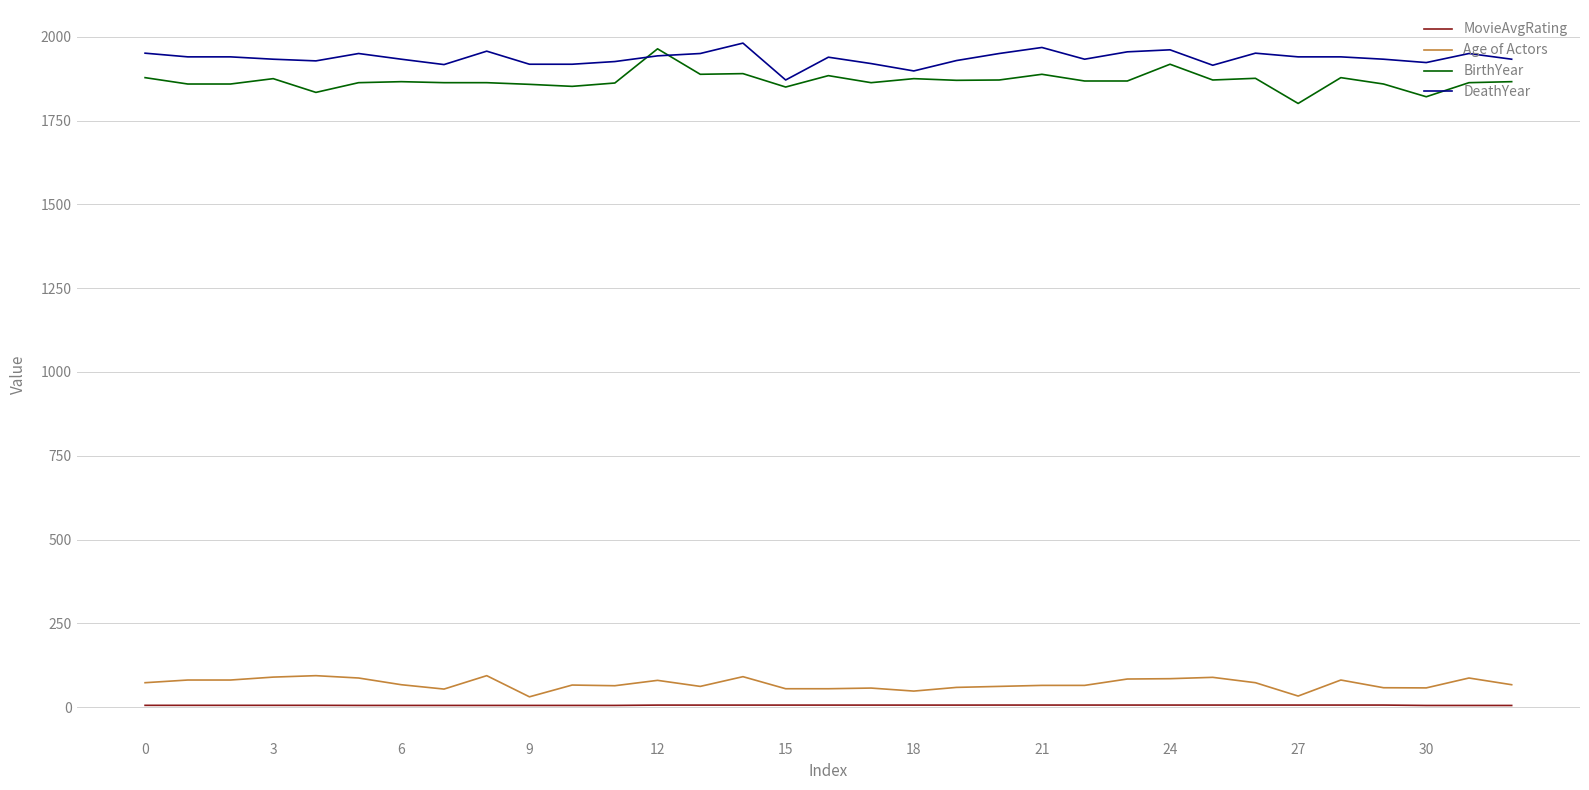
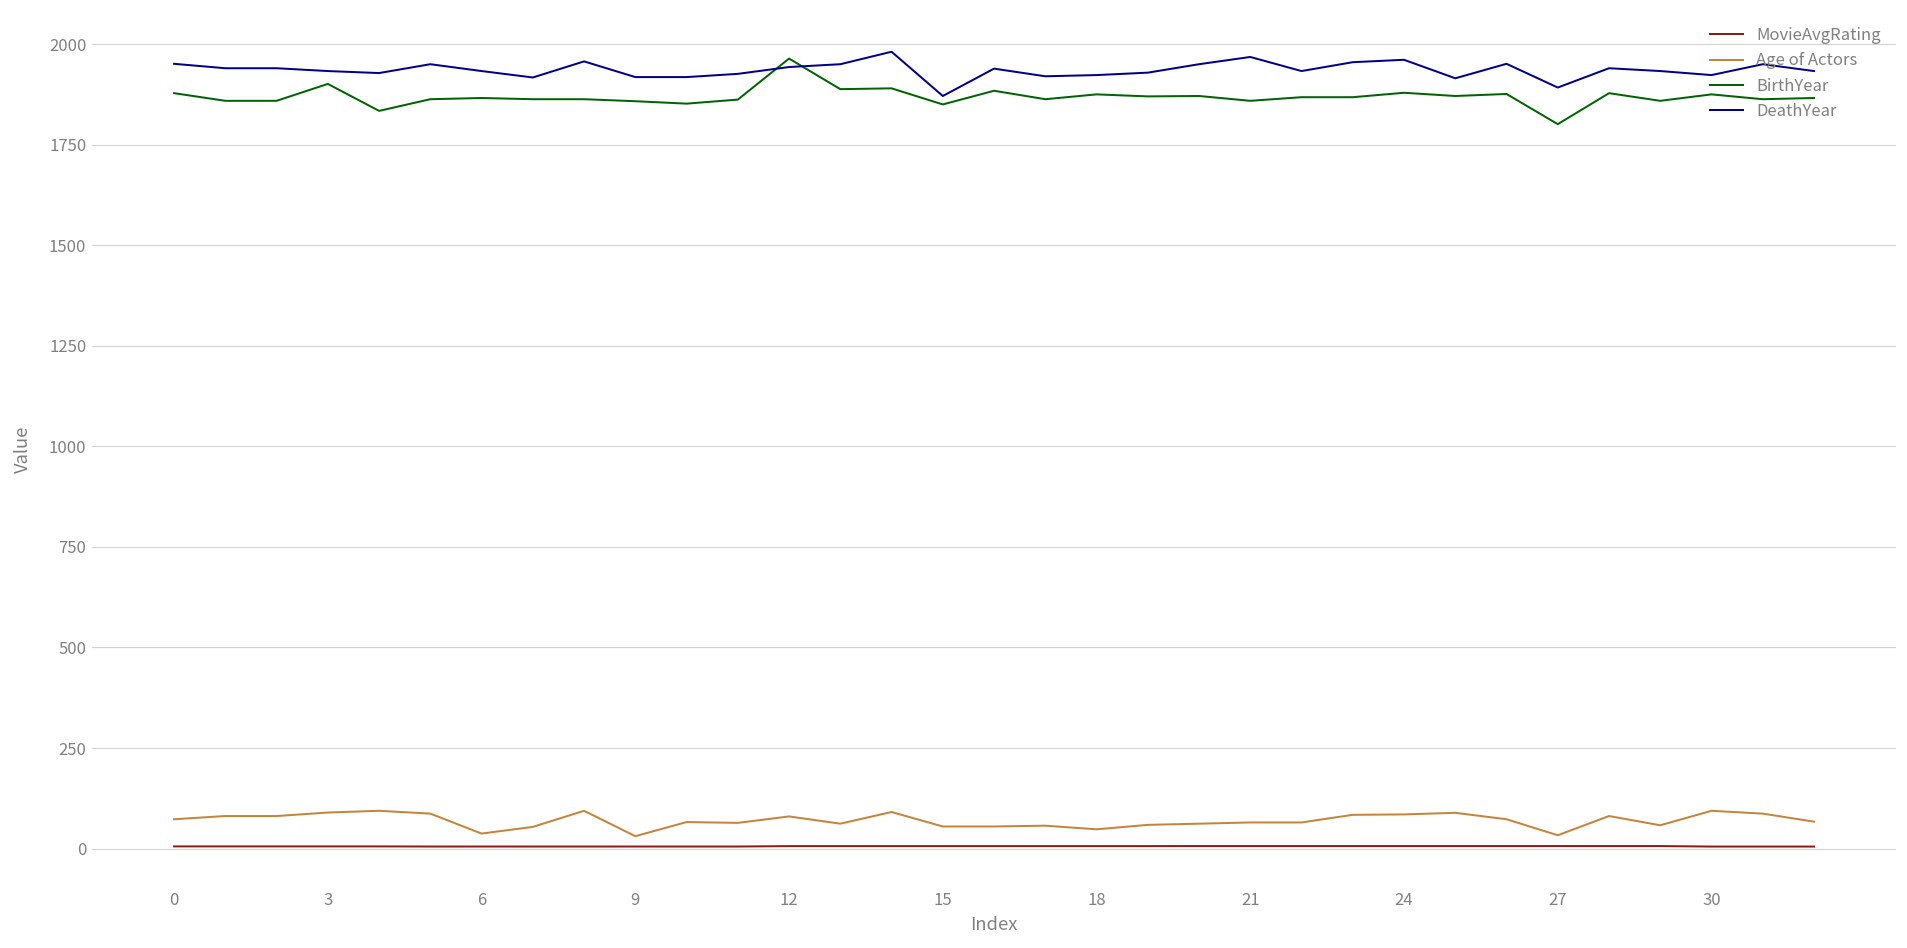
  {
    "MovieAvgRating": {
      "0": 10,
      "3": 10,
      "6": 10,
      "9": 10,
      "12": 10,
      "15": 10,
      "18": 10,
      "21": 10,
      "24": 10,
      "27": 10,
      "30": 10
    },
    "Age of Actors": {
      "0": 70,
      "3": 90,
-     "6": 70,
+     "6": 40,
      "9": 30,
      "12": 80,
      "15": 60,
      "18": 50,
      "21": 70,
      "24": 90,
      "27": 30,
-     "30": 60
+     "30": 90
    },
    "BirthYear": {
      "0": 1880,
-     "3": 1880,
+     "3": 1900,
      "6": 1870,
      "9": 1860,
      "12": 1960,
      "15": 1850,
      "18": 1880,
-     "21": 1890,
-     "24": 1920,
+     "21": 1860,
+     "24": 1880,
      "27": 1800,
-     "30": 1820
+     "30": 1880
    },
    "DeathYear": {
      "0": 1950,
      "3": 1930,
      "6": 1930,
      "9": 1920,
      "12": 1940,
      "15": 1870,
-     "18": 1900,
+     "18": 1920,
      "21": 1970,
      "24": 1960,
-     "27": 1940,
+     "27": 1890,
      "30": 1920
    }
  }
